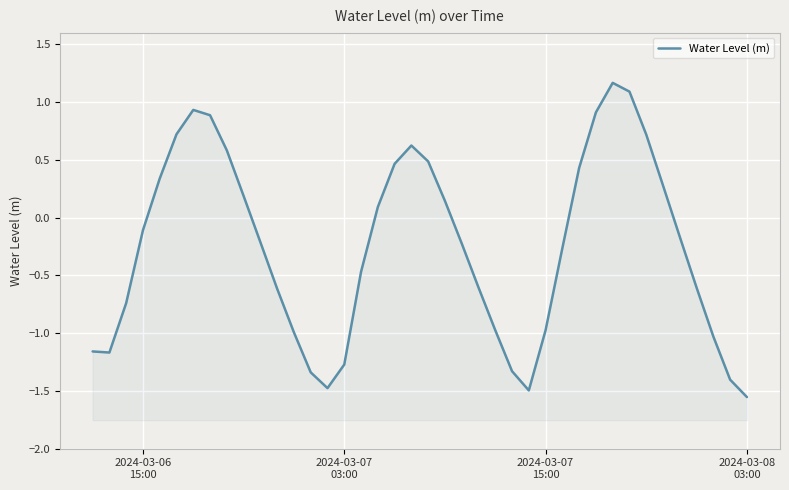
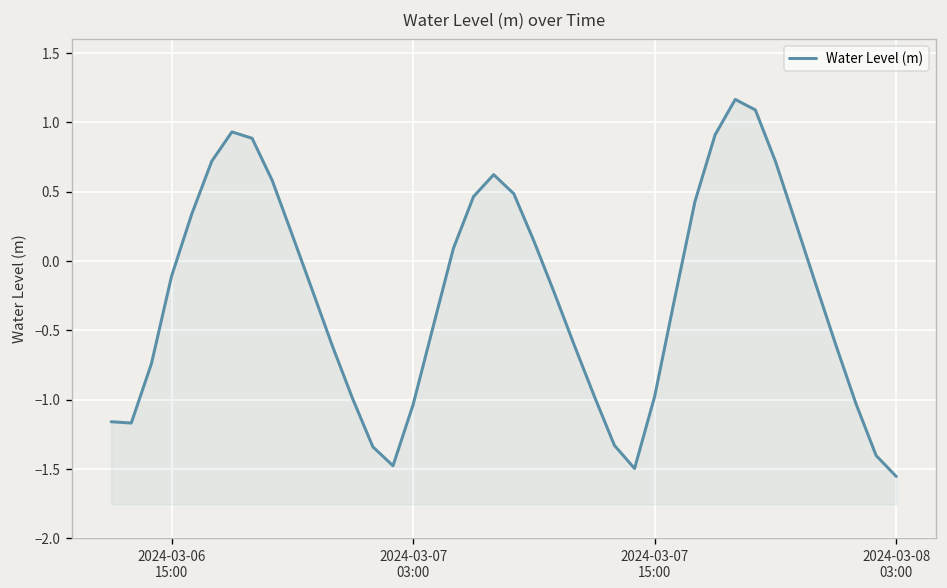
  {
    "2024-03-06 15:00": -0.11,
-   "2024-03-07 03:00": -1.27,
+   "2024-03-07 03:00": -1.04,
    "2024-03-07 15:00": -0.97,
    "2024-03-08 03:00": -1.55
  }
